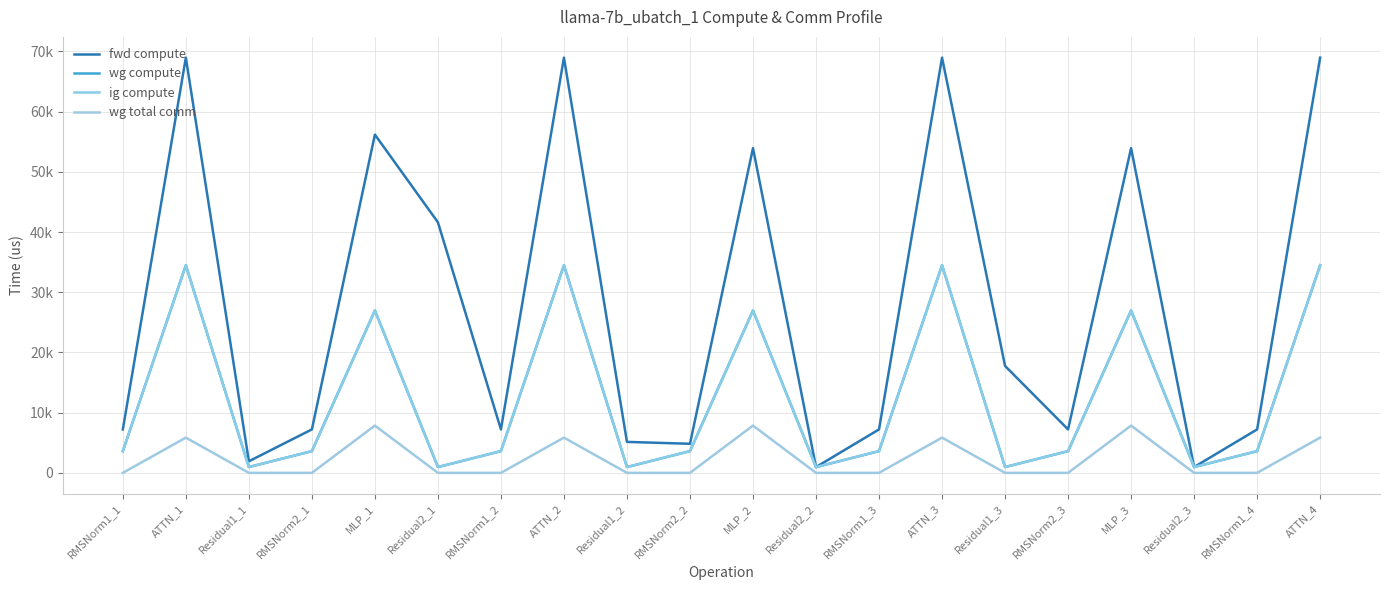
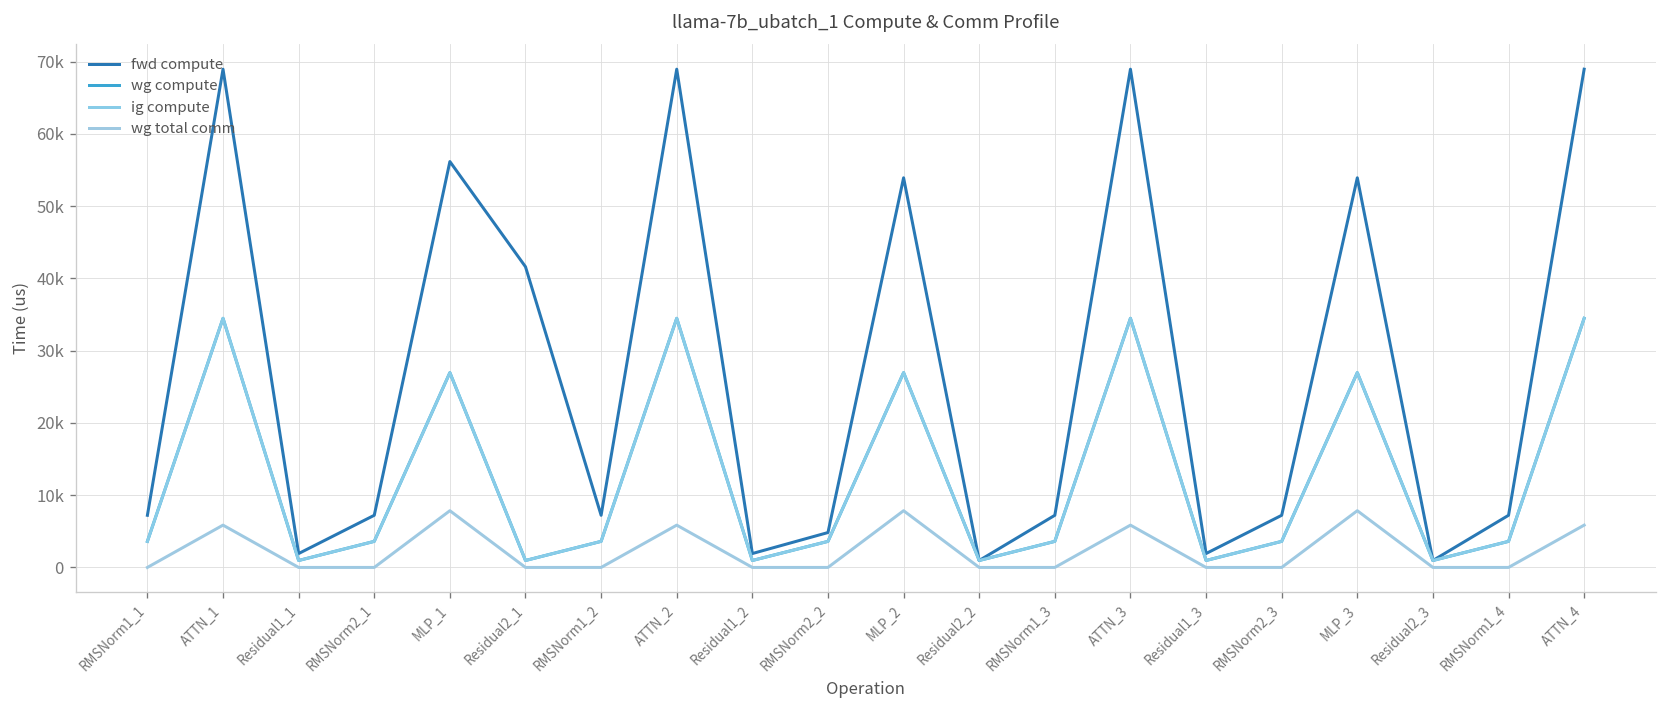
  {
    "fwd compute": {
      "RMSNorm1_1": 7000,
      "ATTN_1": 69000,
      "Residual1_1": 2000,
      "RMSNorm2_1": 7000,
      "MLP_1": 56000,
      "Residual2_1": 42000,
      "RMSNorm1_2": 7000,
      "ATTN_2": 69000,
-     "Residual1_2": 5000,
+     "Residual1_2": 2000,
      "RMSNorm2_2": 5000,
      "MLP_2": 54000,
      "RMSNorm1_3": 7000,
      "ATTN_3": 69000,
-     "Residual1_3": 18000,
+     "Residual1_3": 2000,
      "RMSNorm2_3": 7000,
      "MLP_3": 54000,
      "RMSNorm1_4": 7000,
      "ATTN_4": 69000
    }
  }
